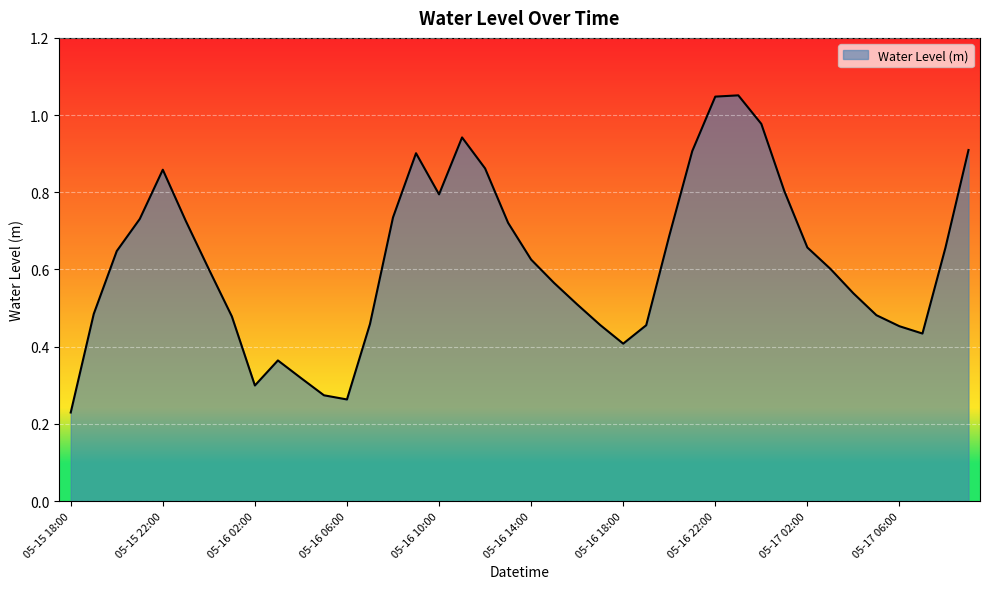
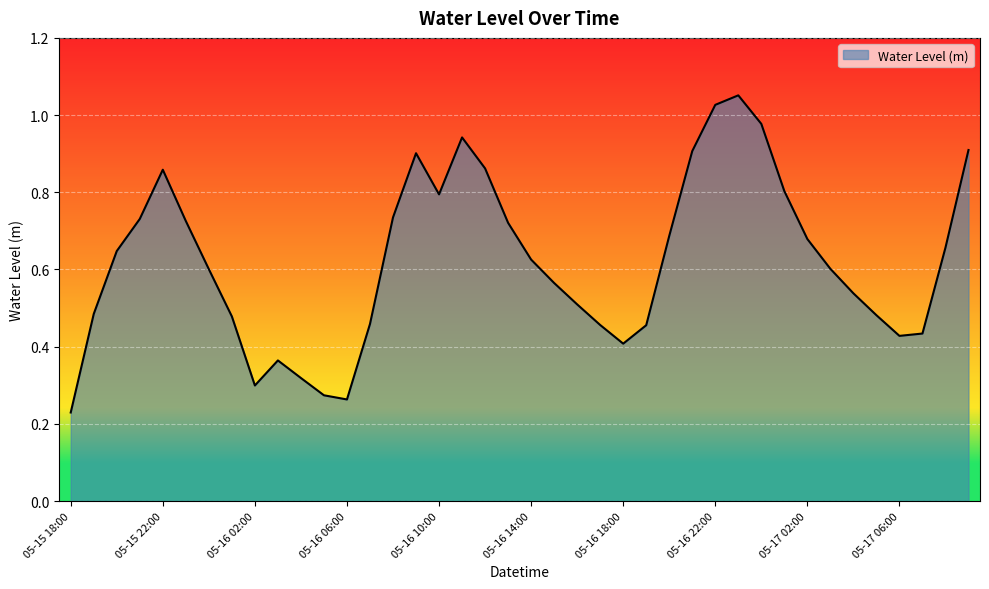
  {
    "05-15 18:00": 0.23,
    "05-15 22:00": 0.86,
    "05-16 02:00": 0.30,
    "05-16 06:00": 0.26,
    "05-16 10:00": 0.79,
    "05-16 14:00": 0.63,
    "05-16 18:00": 0.41,
-   "05-16 22:00": 1.05,
-   "05-17 02:00": 0.66,
-   "05-17 06:00": 0.45
+   "05-16 22:00": 1.03,
+   "05-17 02:00": 0.68,
+   "05-17 06:00": 0.43
  }
